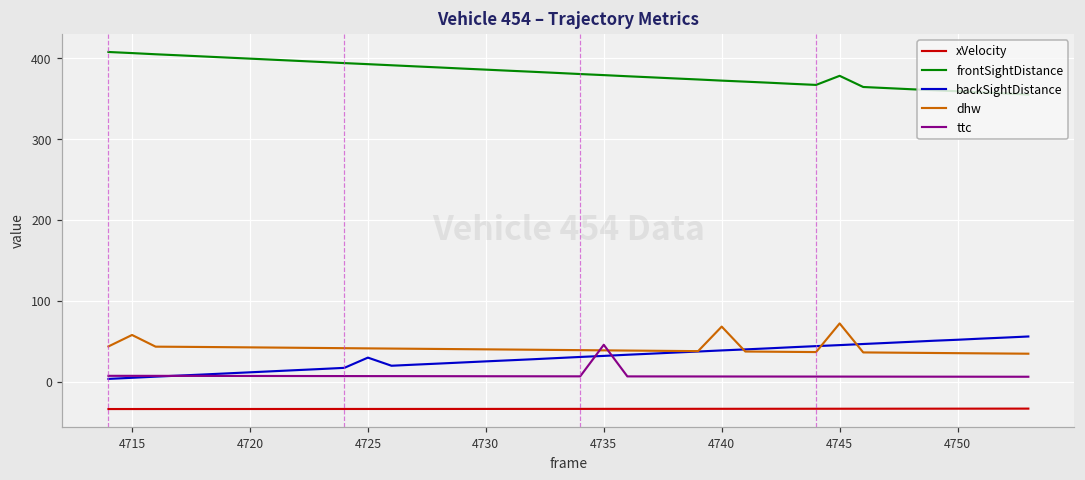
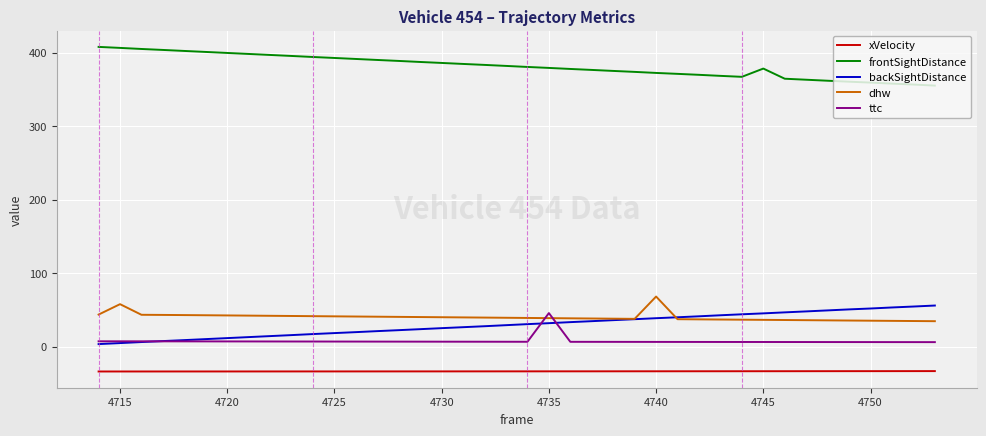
  {
    "xVelocity": {
      "4715": -30,
      "4720": -30,
      "4725": -30,
      "4730": -30,
      "4735": -30,
      "4740": -30,
      "4745": -30,
      "4750": -30
    },
    "frontSightDistance": {
      "4715": 410,
      "4720": 400,
      "4725": 390,
      "4730": 390,
      "4735": 380,
      "4740": 370,
      "4745": 380
    },
    "backSightDistance": {
      "4720": 10,
-     "4725": 30,
+     "4725": 20,
      "4730": 30,
      "4735": 30,
      "4740": 40,
      "4745": 50,
      "4750": 50
    },
    "dhw": {
      "4715": 60,
      "4720": 40,
      "4725": 40,
      "4730": 40,
      "4735": 40,
      "4740": 70,
-     "4745": 70,
+     "4745": 40,
      "4750": 40
    },
    "ttc": {
      "4720": 10,
      "4725": 10,
      "4730": 10,
      "4735": 50,
      "4740": 10,
      "4745": 10,
      "4750": 10
    }
  }
